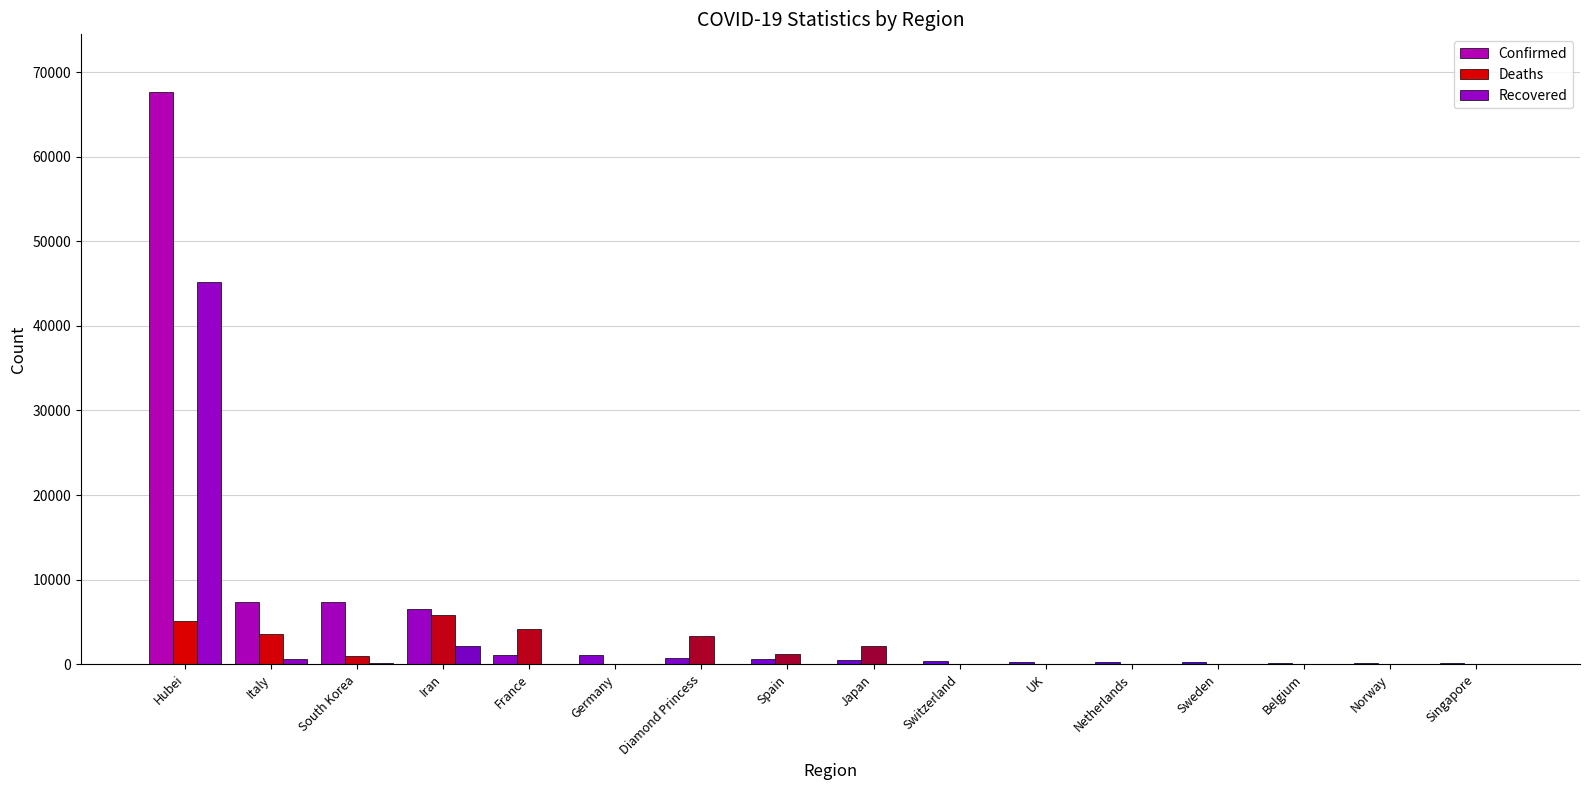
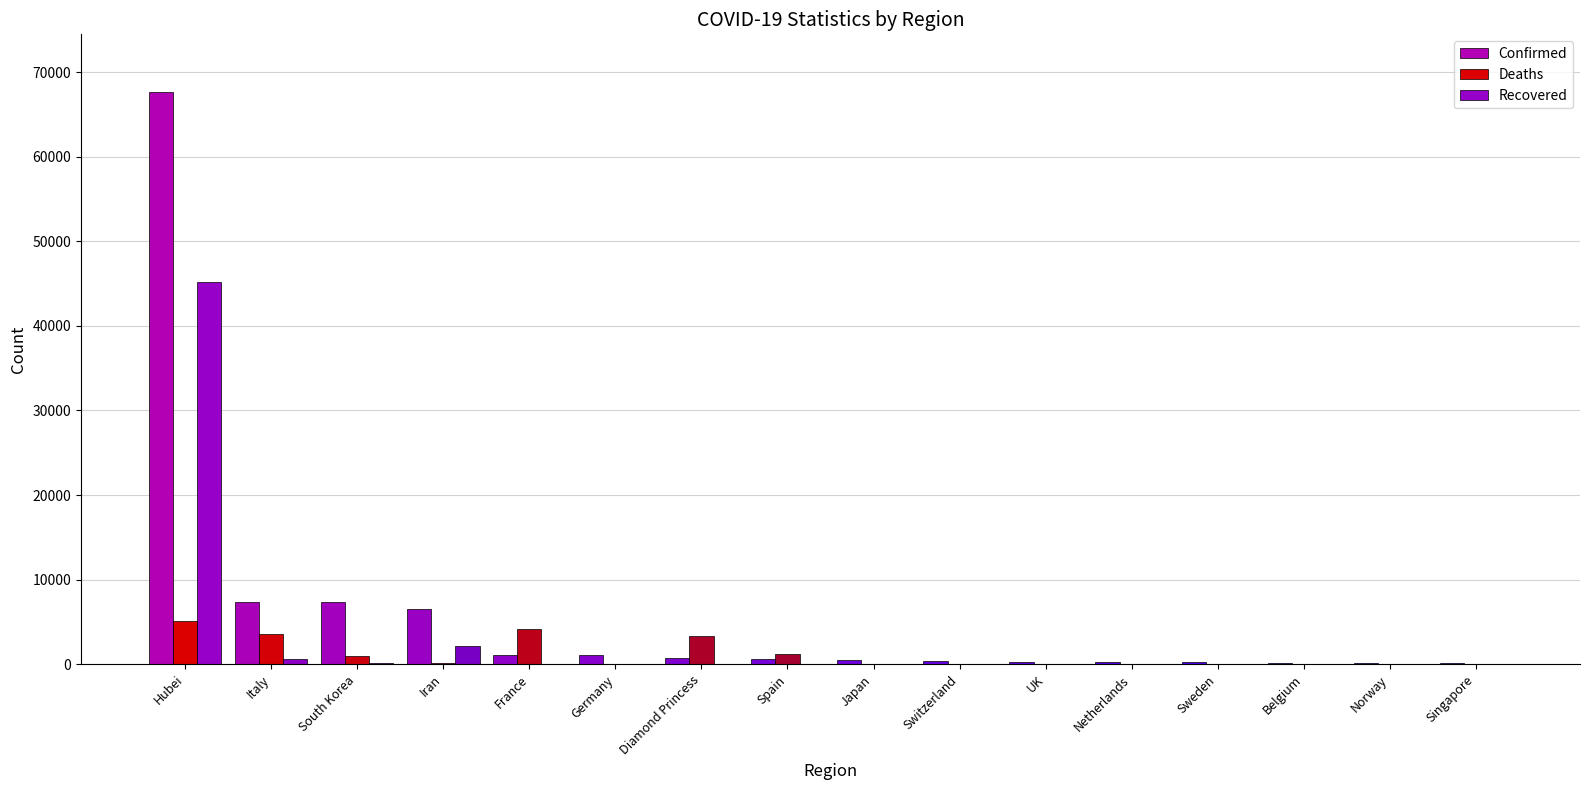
  {
    "Deaths": {
      "Hubei": 5000,
      "Italy": 4000,
      "South Korea": 1000,
-     "Iran": 6000,
+     "Iran": 0,
      "France": 4000,
      "Germany": 0,
      "Diamond Princess": 3000,
      "Spain": 1000,
-     "Japan": 2000,
+     "Japan": 0,
      "Sweden": 0,
      "Belgium": 0,
      "Norway": 0,
      "Singapore": 0
    }
  }
